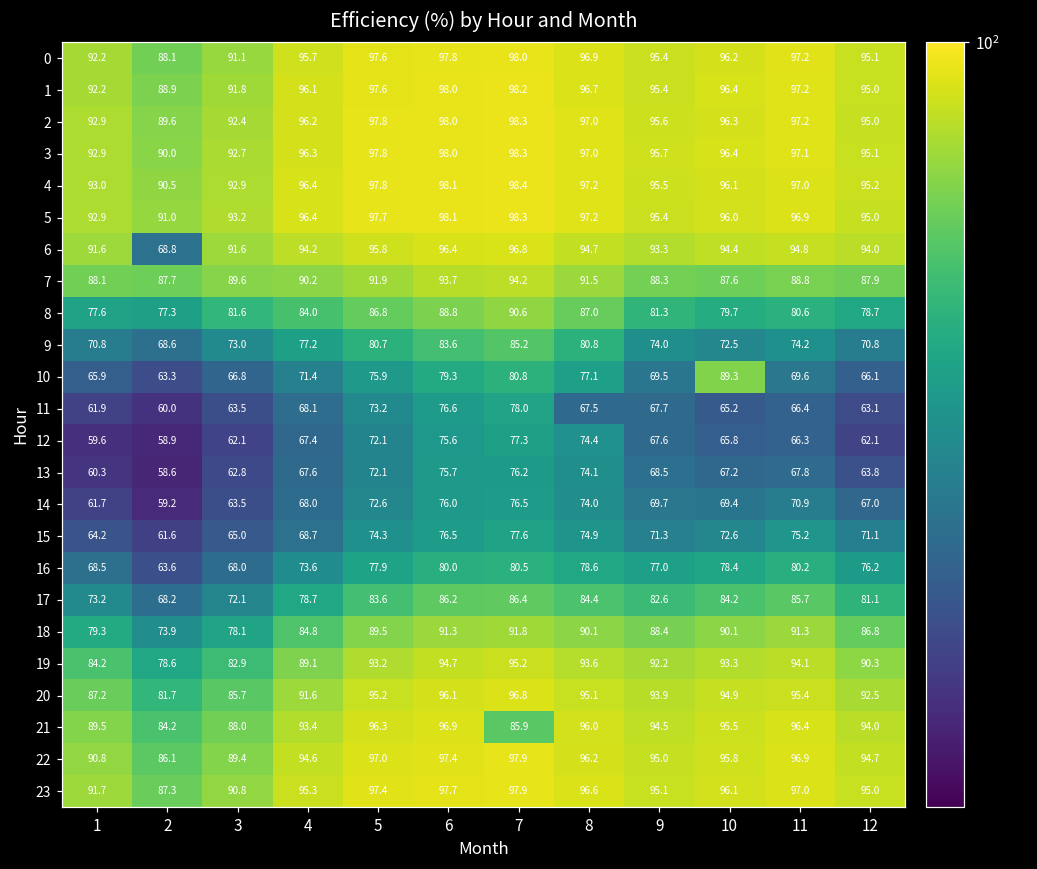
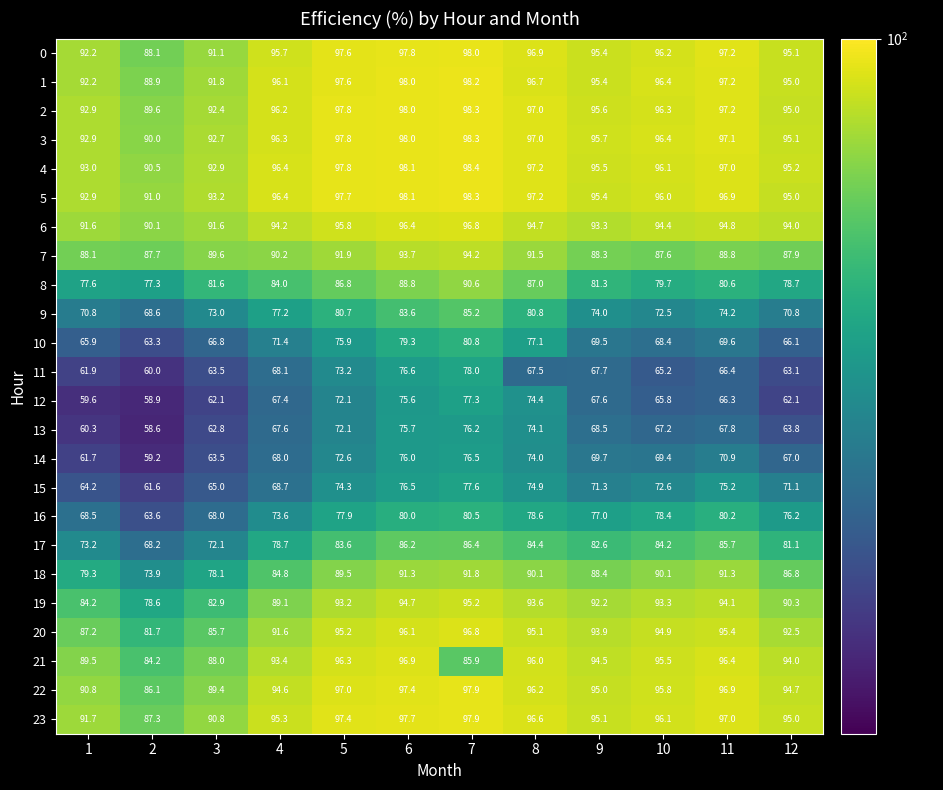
  {
    "6": {
-     "2": 68.8
+     "2": 90.1
    },
    "10": {
-     "10": 89.3
+     "10": 68.4
    }
  }
